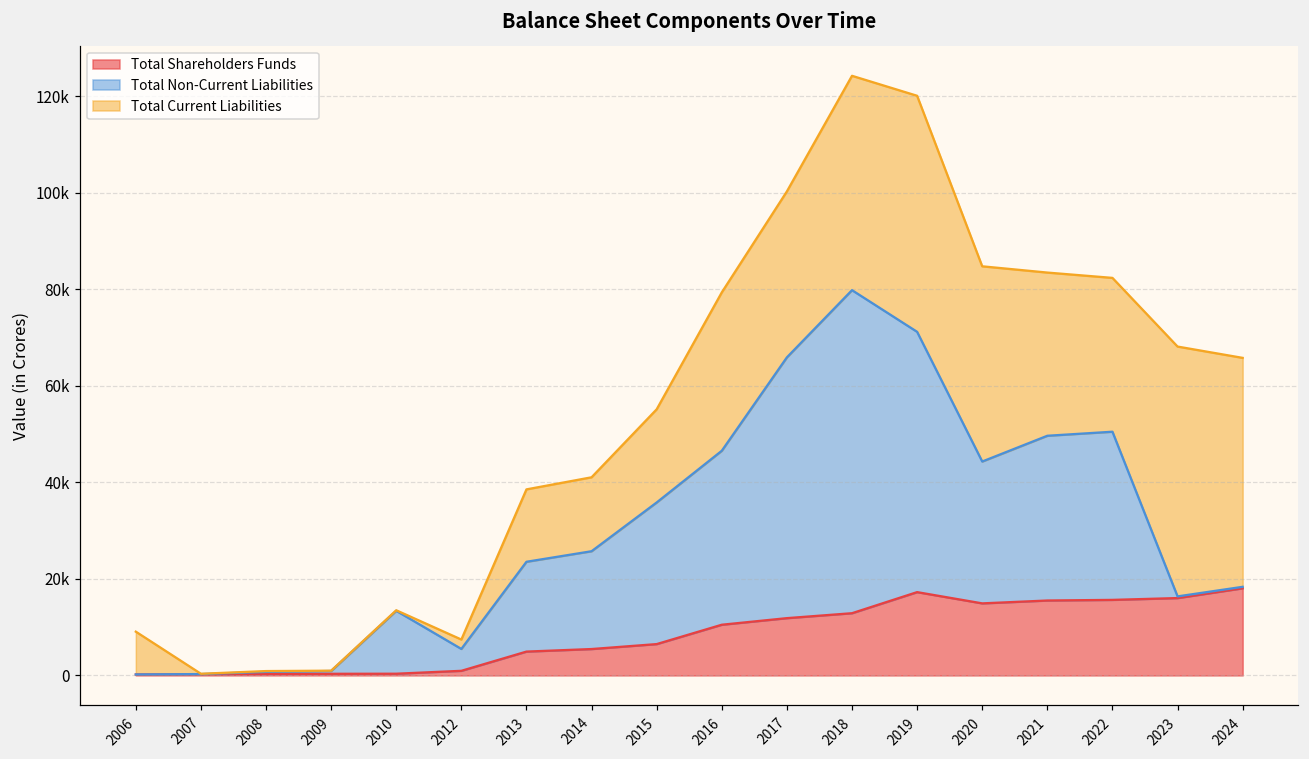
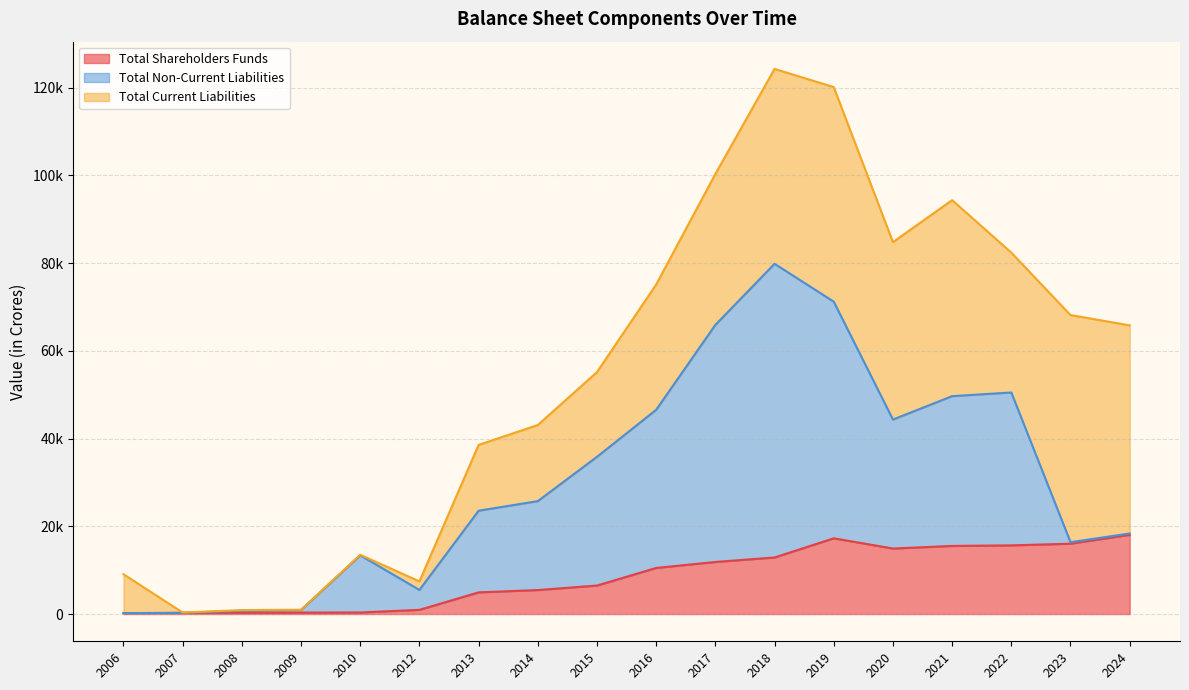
  {
    "Total Shareholders Funds": {
      "2009": 0,
      "2010": 0,
      "2012": 1000,
      "2013": 5000,
      "2014": 5000,
      "2015": 6000,
      "2016": 11000,
      "2017": 12000,
      "2018": 13000,
      "2019": 17000,
      "2020": 15000,
      "2021": 16000,
      "2022": 16000
    },
    "Total Non-Current Liabilities": {
      "2012": 5000,
      "2013": 19000,
      "2014": 20000,
      "2015": 29000,
      "2016": 36000,
      "2017": 54000,
      "2018": 67000,
      "2019": 54000,
      "2020": 29000,
      "2021": 34000,
      "2022": 35000
    },
    "Total Current Liabilities": {
      "2006": 9000,
      "2012": 2000,
      "2013": 15000,
-     "2014": 15000,
+     "2014": 17000,
      "2015": 19000,
-     "2016": 33000,
+     "2016": 29000,
      "2017": 34000,
      "2018": 44000,
      "2019": 49000,
      "2020": 40000,
-     "2021": 34000,
+     "2021": 45000,
      "2022": 32000,
      "2023": 52000,
      "2024": 47000
    }
  }
